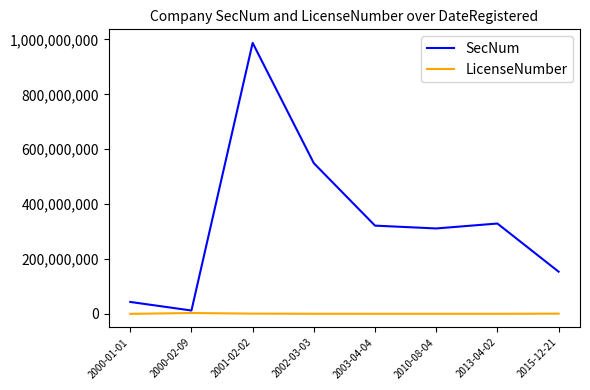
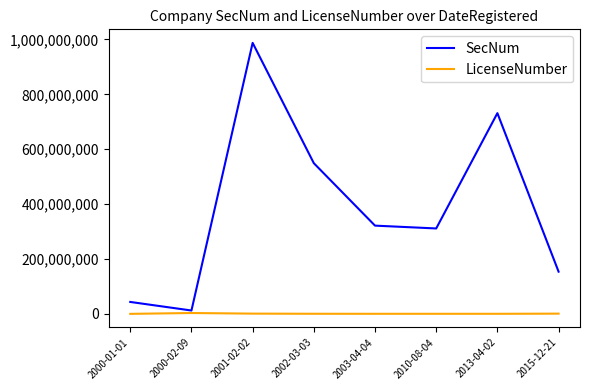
  {
    "SecNum": {
      "2000-01-01": "40,000,000",
      "2001-02-02": "990,000,000",
      "2002-03-03": "550,000,000",
      "2003-04-04": "320,000,000",
      "2010-08-04": "310,000,000",
-     "2013-04-02": "330,000,000",
+     "2013-04-02": "730,000,000",
      "2015-12-21": "150,000,000"
    },
    "LicenseNumber": {
      "2000-01-01": "0",
      "2001-02-02": "0",
      "2002-03-03": "0",
      "2003-04-04": "0",
      "2010-08-04": "0",
      "2013-04-02": "0",
      "2015-12-21": "0"
    }
  }
